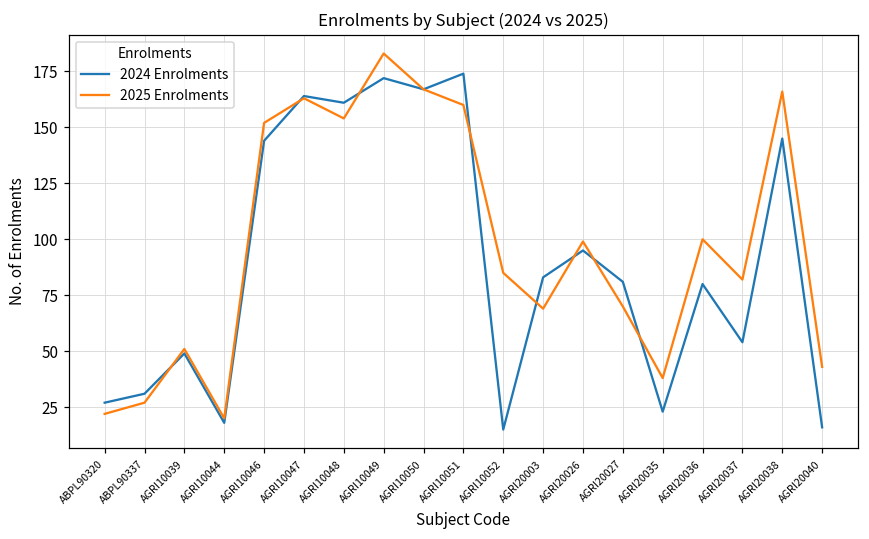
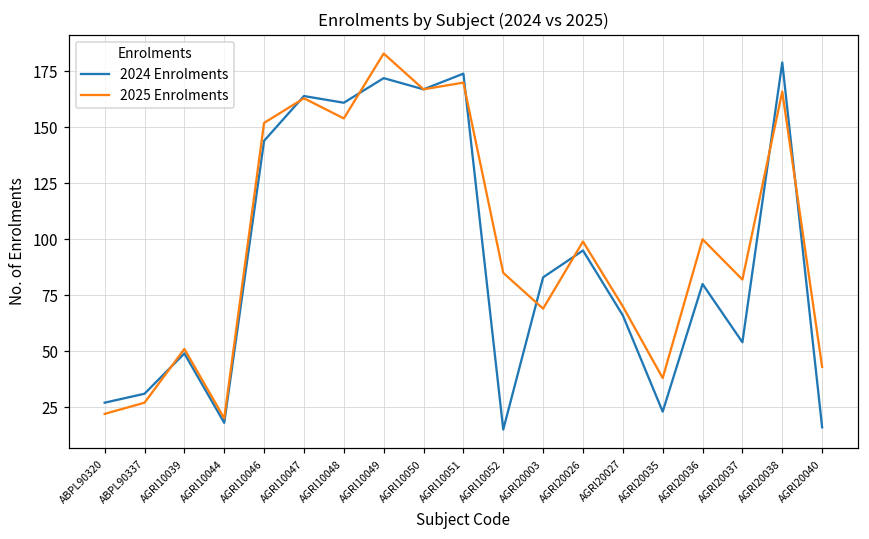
  {
    "2024 Enrolments": {
      "ABPL90320": 27,
      "ABPL90337": 31,
      "AGRI10039": 49,
      "AGRI10044": 18,
      "AGRI10046": 144,
      "AGRI10048": 161,
      "AGRI10049": 172,
      "AGRI10051": 174,
      "AGRI10052": 15,
      "AGRI20003": 83,
      "AGRI20026": 95,
-     "AGRI20027": 81,
+     "AGRI20027": 66,
      "AGRI20035": 23,
      "AGRI20036": 80,
      "AGRI20037": 54,
-     "AGRI20038": 145,
+     "AGRI20038": 179,
      "AGRI20040": 16
    },
    "2025 Enrolments": {
      "ABPL90320": 22,
      "ABPL90337": 27,
      "AGRI10039": 51,
      "AGRI10044": 20,
      "AGRI10046": 152,
      "AGRI10048": 154,
      "AGRI10049": 183,
-     "AGRI10051": 160,
+     "AGRI10051": 170,
      "AGRI10052": 85,
      "AGRI20003": 69,
      "AGRI20026": 99,
      "AGRI20027": 70,
      "AGRI20035": 38,
      "AGRI20036": 100,
      "AGRI20037": 82,
      "AGRI20038": 166,
      "AGRI20040": 43
    }
  }
